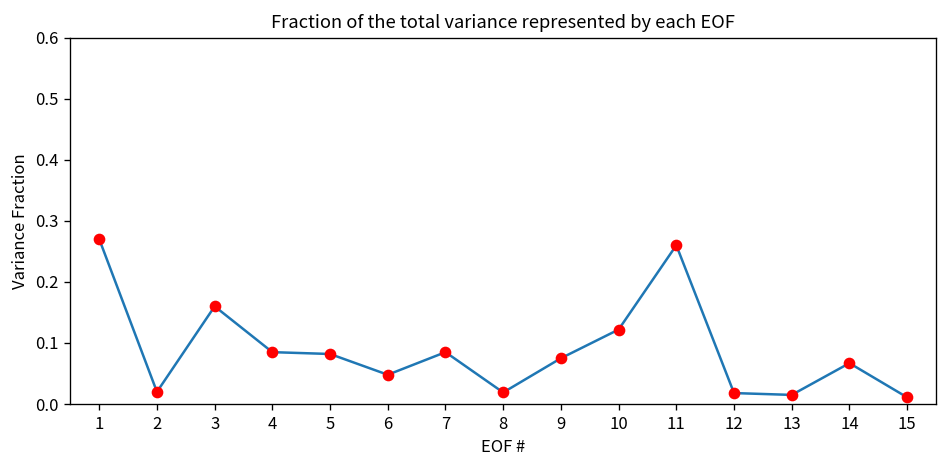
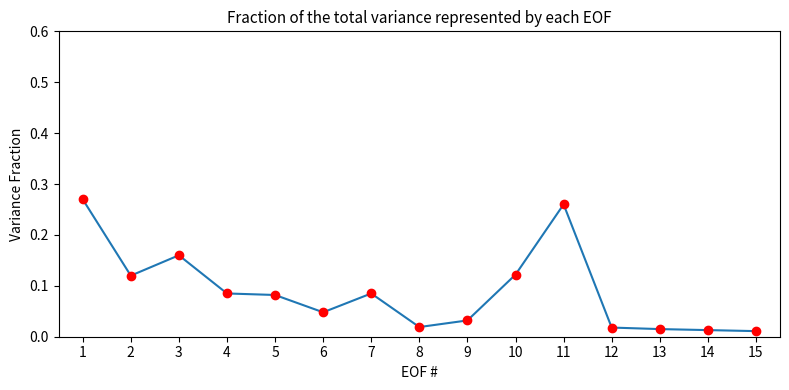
  {
    "1": 0.27,
-   "2": 0.02,
+   "2": 0.12,
    "3": 0.16,
    "4": 0.09,
    "5": 0.08,
    "6": 0.05,
    "7": 0.09,
    "8": 0.02,
-   "9": 0.08,
+   "9": 0.03,
    "10": 0.12,
    "11": 0.26,
    "12": 0.02,
    "13": 0.02,
-   "14": 0.07,
+   "14": 0.01,
    "15": 0.01
  }
